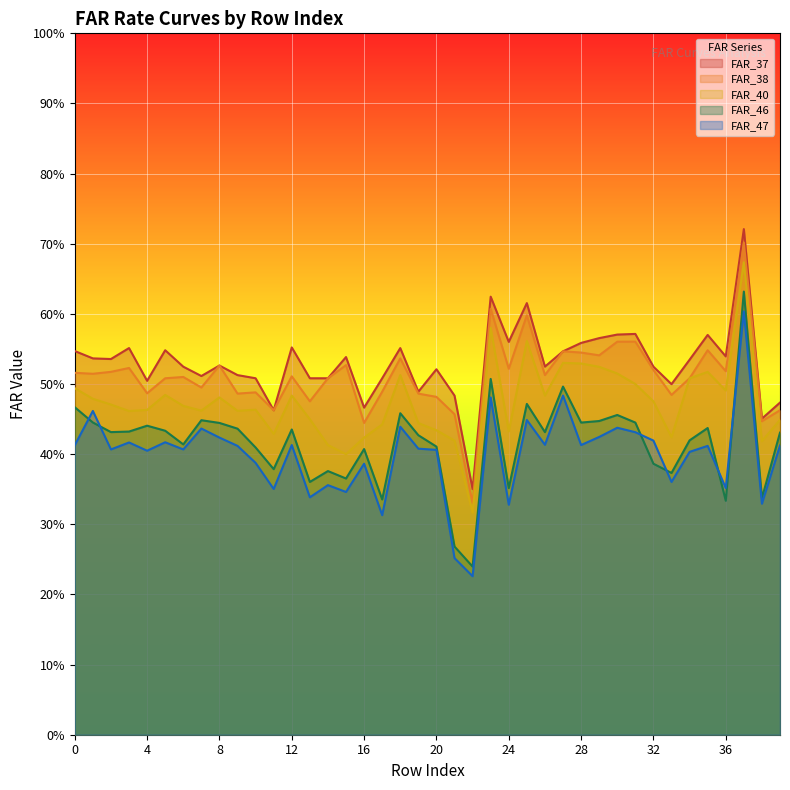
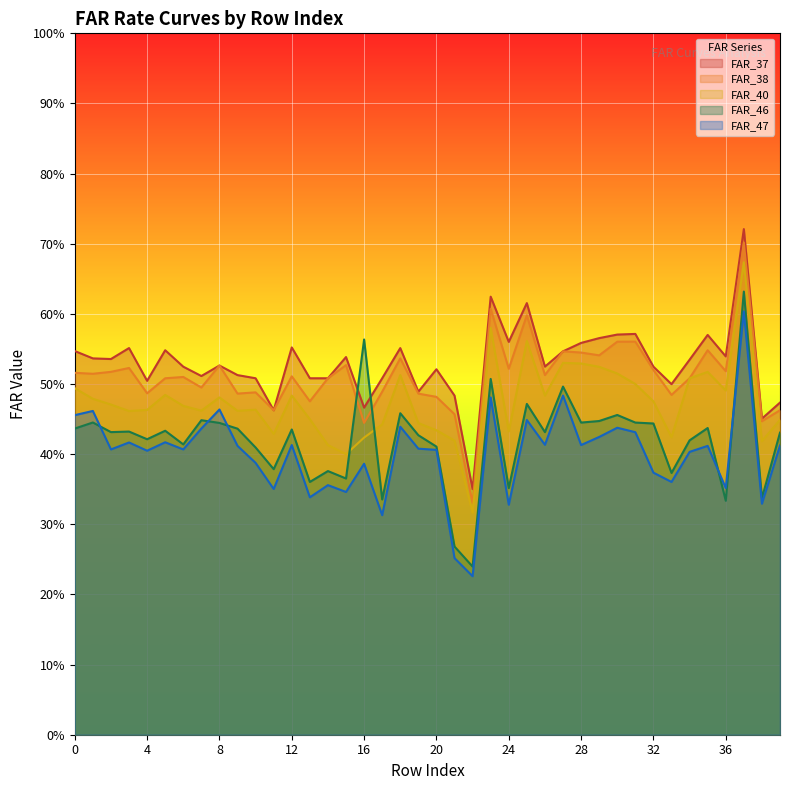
  {
    "FAR_46": {
-     "0": "47%",
-     "4": "44%",
+     "0": "44%",
+     "4": "42%",
      "8": "44%",
      "12": "44%",
-     "16": "41%",
+     "16": "56%",
      "20": "41%",
      "24": "35%",
      "28": "45%",
-     "32": "39%",
+     "32": "44%",
      "36": "33%"
    },
    "FAR_47": {
-     "0": "41%",
+     "0": "46%",
      "4": "40%",
-     "8": "42%",
+     "8": "46%",
      "12": "41%",
      "16": "39%",
      "20": "41%",
      "24": "33%",
      "28": "41%",
-     "32": "42%",
+     "32": "37%",
      "36": "35%"
    }
  }
